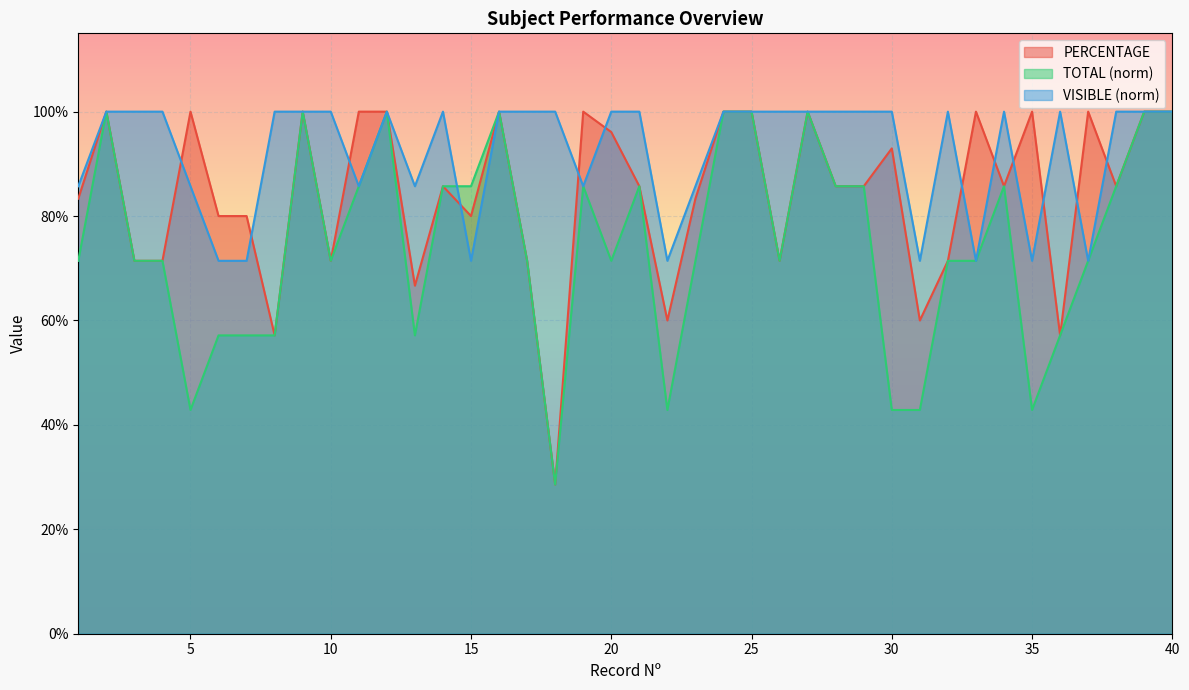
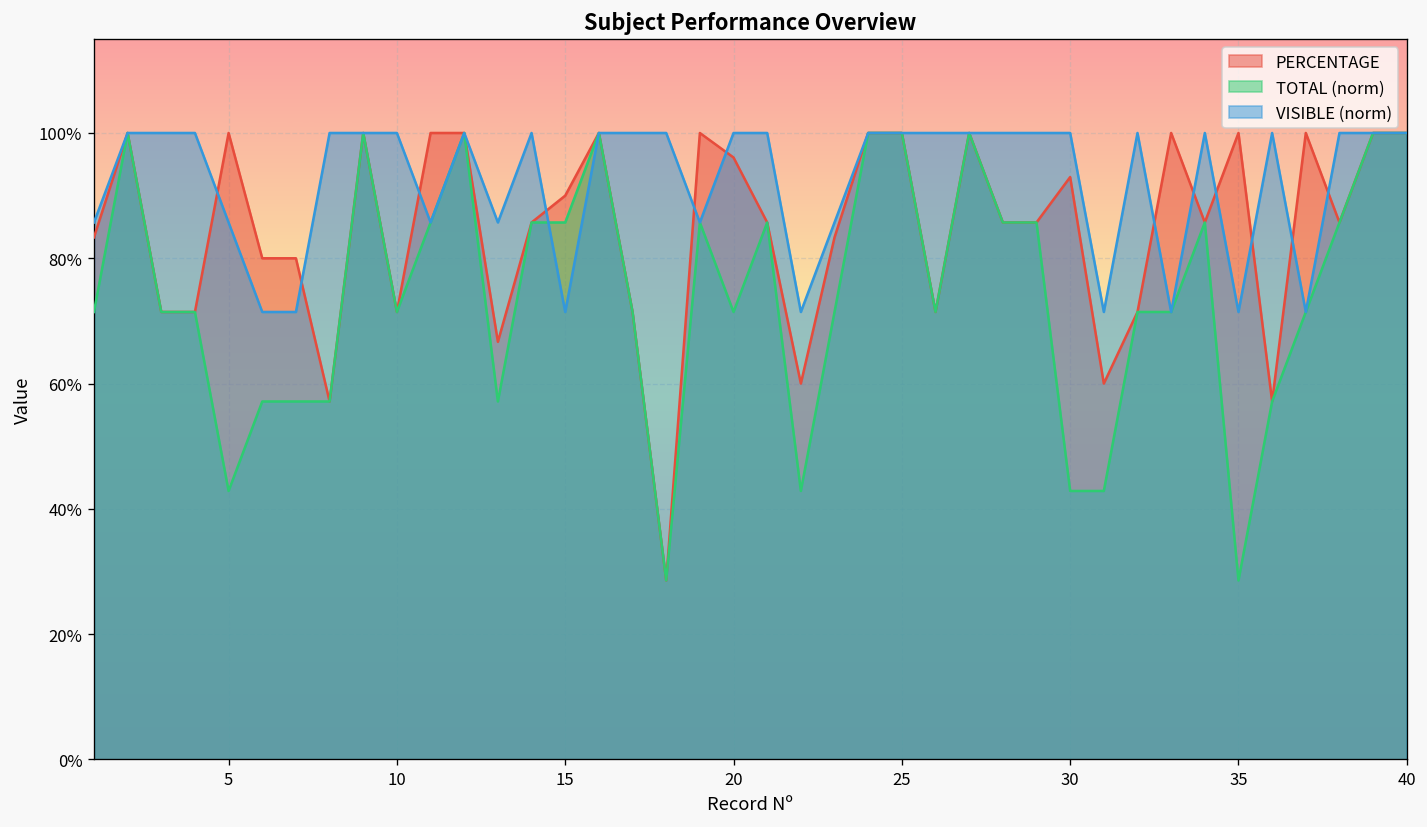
  {
    "PERCENTAGE": {
      "5": "100%",
-     "15": "80%",
+     "15": "90%",
      "20": "96%",
      "30": "93%",
      "35": "100%"
    },
    "TOTAL (norm)": {
      "5": "43%",
      "15": "86%",
      "20": "71%",
      "30": "43%",
-     "35": "43%"
+     "35": "29%"
    },
    "VISIBLE (norm)": {
      "5": "86%",
      "10": "100%",
      "15": "71%",
      "20": "100%",
      "30": "100%",
      "35": "71%"
    }
  }
